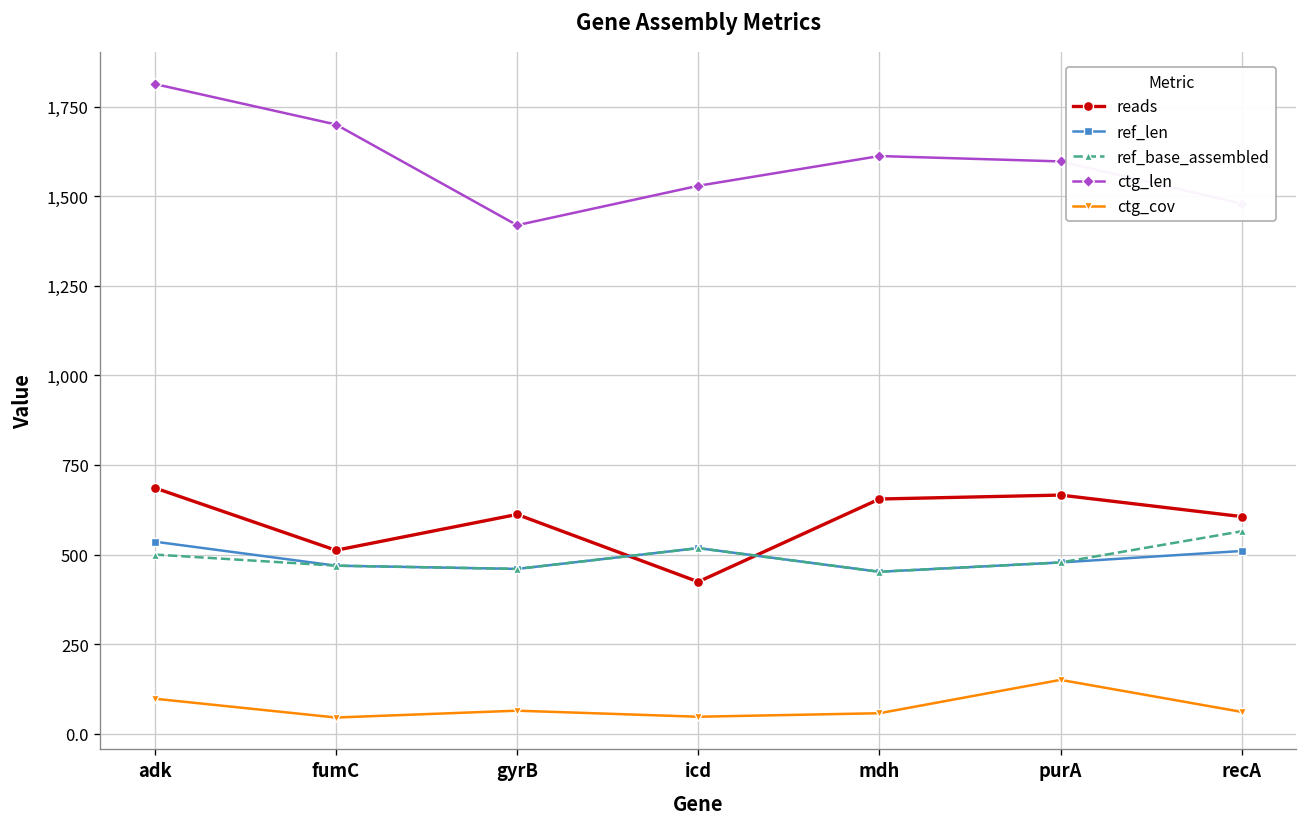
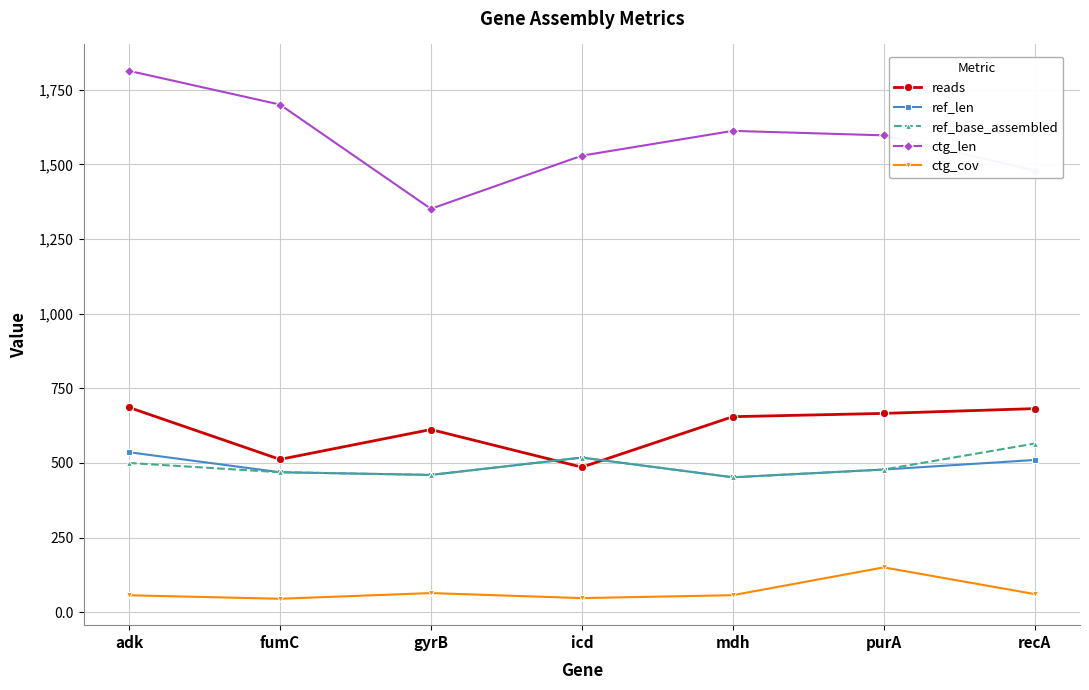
  {
    "reads": {
      "adk": "690",
      "fumC": "510",
      "gyrB": "610",
-     "icd": "420",
+     "icd": "490",
      "mdh": "660",
      "purA": "670",
-     "recA": "610"
+     "recA": "680"
    },
    "ref_len": {
      "adk": "540",
      "recA": "510"
    },
    "ref_base_assembled": {
      "adk": "500",
      "recA": "570"
    },
    "ctg_len": {
      "adk": "1,810",
      "fumC": "1,700",
-     "gyrB": "1,420",
+     "gyrB": "1,350",
      "icd": "1,530",
      "mdh": "1,610",
      "purA": "1,600"
    },
    "ctg_cov": {
-     "adk": "100",
+     "adk": "60",
      "fumC": "50",
      "gyrB": "60",
      "icd": "50",
      "mdh": "60",
      "purA": "150",
      "recA": "60"
    }
  }
